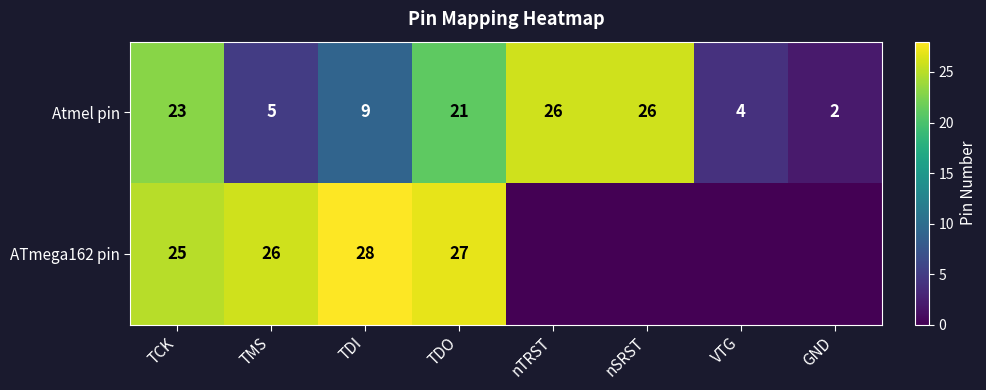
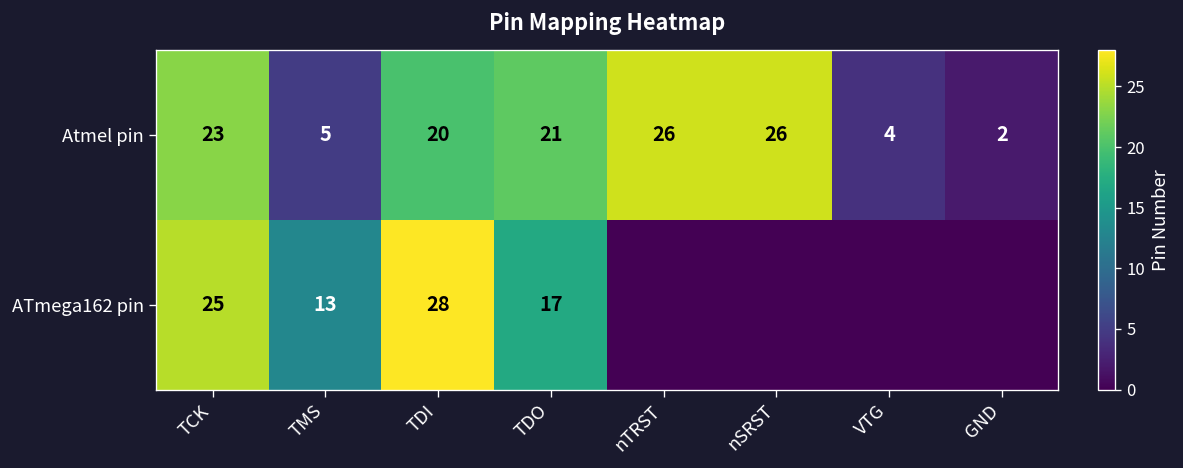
  {
    "Atmel pin": {
      "TCK": 23,
      "TMS": 5,
-     "TDI": 9,
+     "TDI": 20,
      "TDO": 21,
      "nTRST": 26,
      "nSRST": 26,
      "VTG": 4,
      "GND": 2
    },
    "ATmega162 pin": {
      "TCK": 25,
-     "TMS": 26,
+     "TMS": 13,
      "TDI": 28,
-     "TDO": 27
+     "TDO": 17
    }
  }
